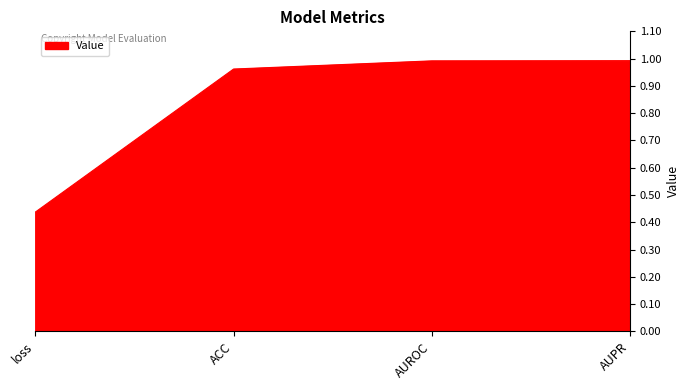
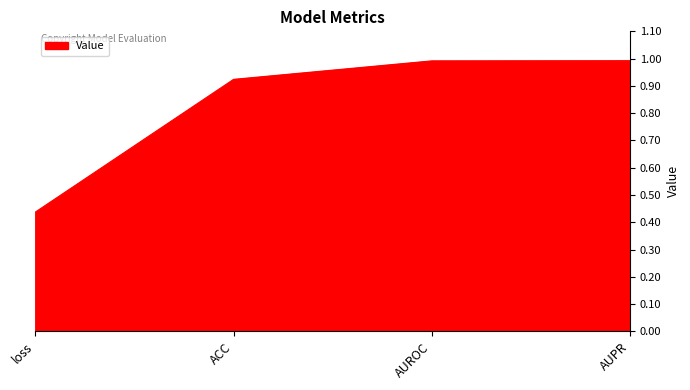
  {
    "loss": 0.44,
-   "ACC": 0.96,
+   "ACC": 0.92,
    "AUROC": 0.99,
    "AUPR": 0.99
  }
